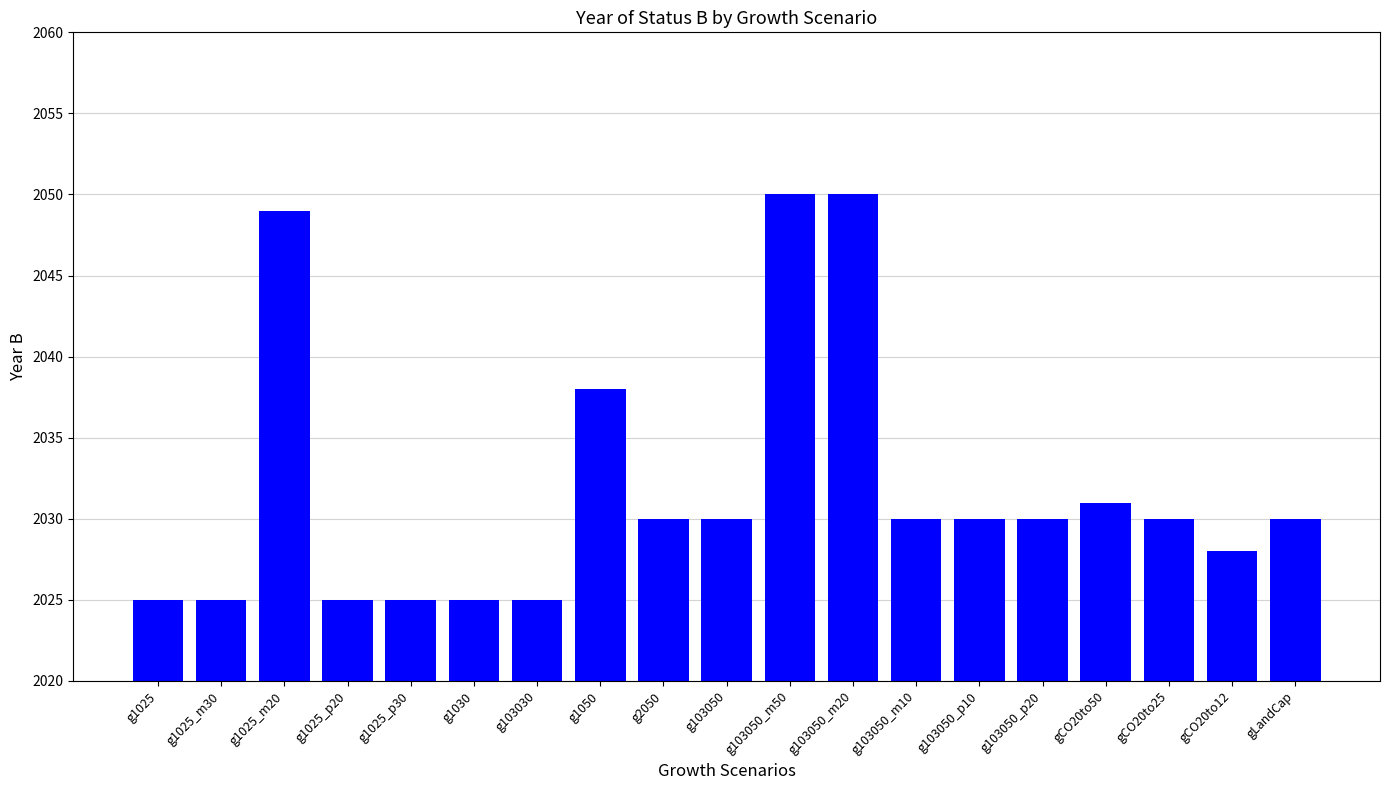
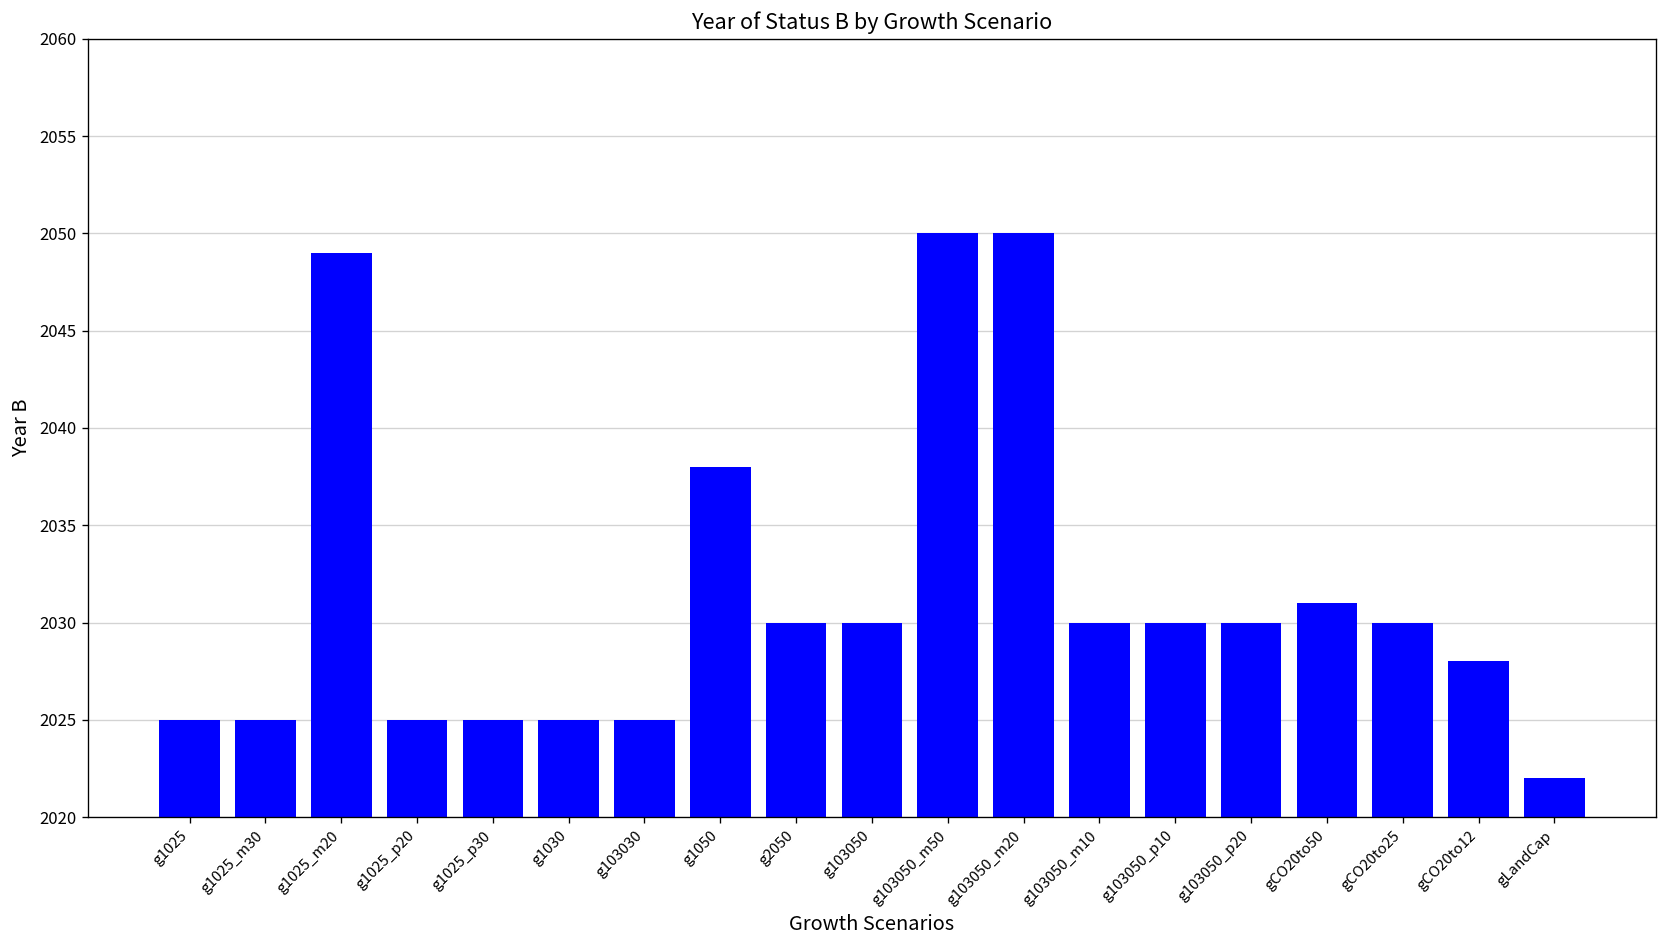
  {
    "g1025": 2025,
    "g1025_m30": 2025,
    "g1025_m20": 2049,
    "g1025_p20": 2025,
    "g1025_p30": 2025,
    "g1030": 2025,
    "g103030": 2025,
    "g1050": 2038,
    "g2050": 2030,
    "g103050": 2030,
    "g103050_m50": 2050,
    "g103050_m20": 2050,
    "g103050_m10": 2030,
    "g103050_p10": 2030,
    "g103050_p20": 2030,
    "gCO20to50": 2031,
    "gCO20to25": 2030,
    "gCO20to12": 2028,
-   "gLandCap": 2030
+   "gLandCap": 2022
  }
